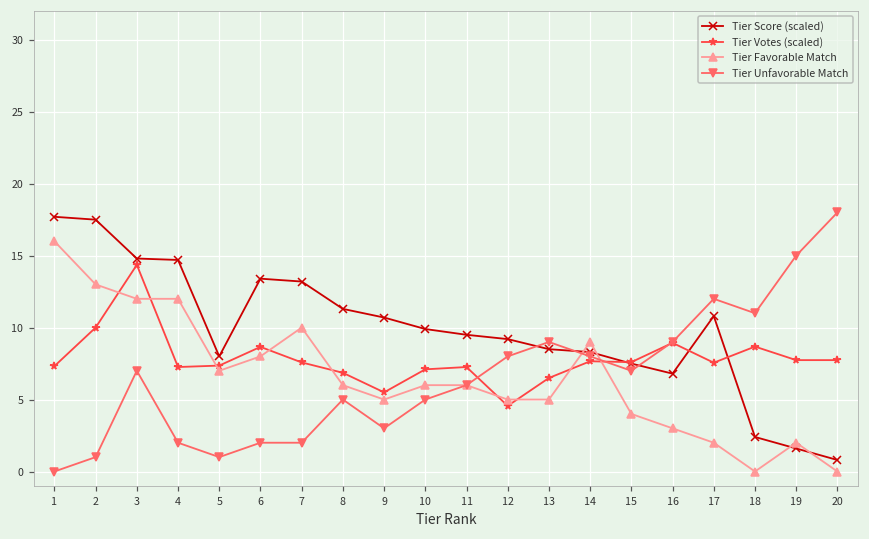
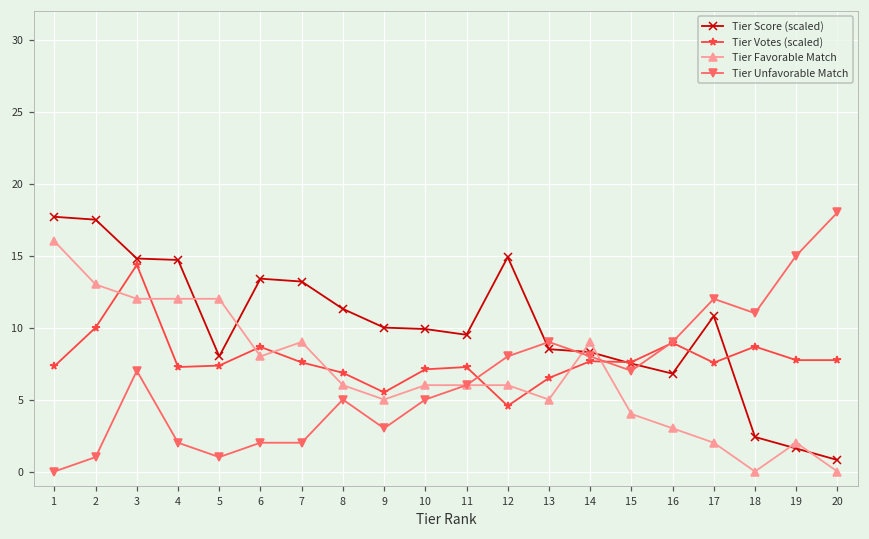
  {
    "Tier Score (scaled)": {
      "1": 17.7,
      "2": 17.5,
      "3": 14.8,
      "4": 14.7,
      "5": 8.0,
      "6": 13.4,
      "7": 13.2,
      "8": 11.3,
-     "9": 10.7,
+     "9": 10.0,
      "10": 9.9,
      "11": 9.5,
-     "12": 9.2,
+     "12": 14.9,
      "13": 8.5,
      "14": 8.3,
      "16": 6.8,
      "17": 10.8,
      "18": 2.4,
      "19": 1.6,
      "20": 0.8
    },
    "Tier Favorable Match": {
      "1": 16,
      "2": 13,
      "3": 12,
      "4": 12,
-     "5": 7,
+     "5": 12,
      "6": 8,
-     "7": 10,
+     "7": 9,
      "8": 6,
      "9": 5,
      "10": 6,
-     "12": 5,
+     "12": 6,
      "13": 5,
      "14": 9,
      "15": 4,
      "16": 3,
      "17": 2,
      "18": 0,
      "19": 2,
      "20": 0
    }
  }
